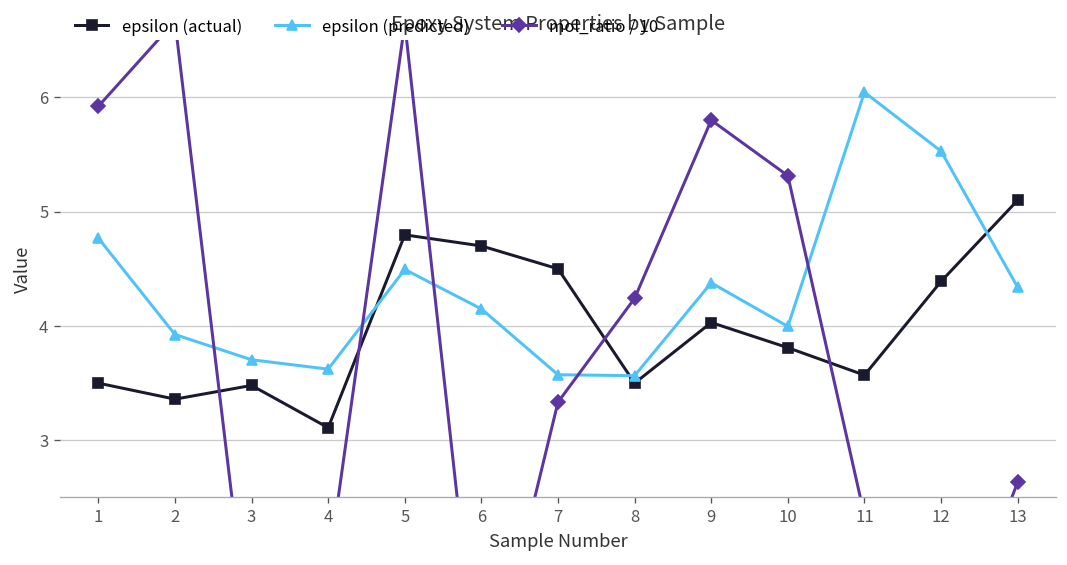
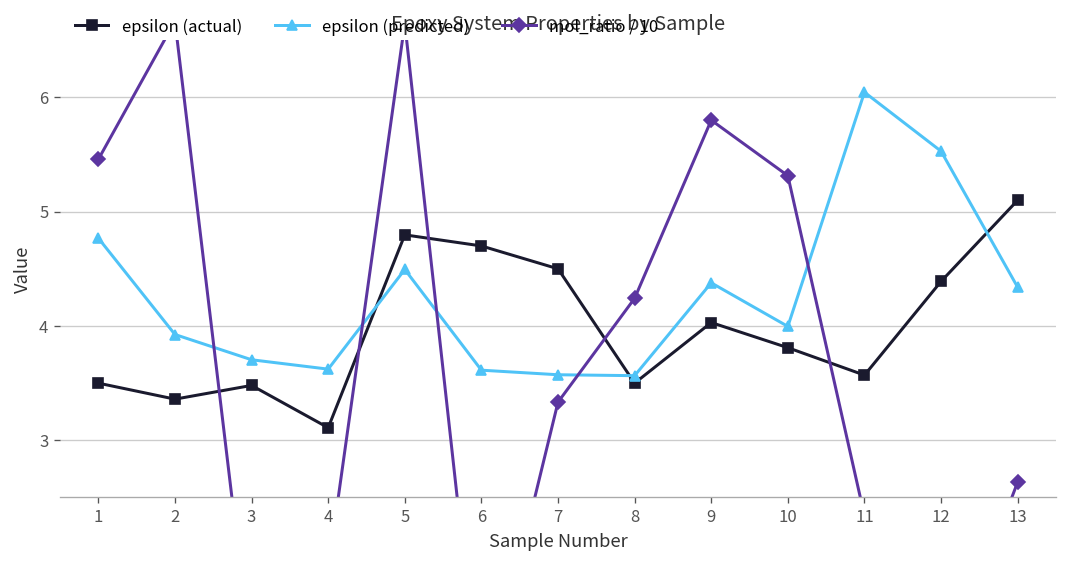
  {
    "epsilon (actual)": {
      "1": 3.5,
      "2": 3.4,
      "3": 3.5,
      "4": 3.1,
      "5": 4.8,
      "6": 4.7,
      "7": 4.5,
      "8": 3.5,
      "9": 4.0,
      "10": 3.8,
      "11": 3.6,
      "12": 4.4,
      "13": 5.1
    },
    "epsilon (predicted)": {
      "1": 4.8,
      "2": 3.9,
      "3": 3.7,
      "4": 3.6,
      "5": 4.5,
-     "6": 4.1,
+     "6": 3.6,
      "7": 3.6,
      "8": 3.6,
      "9": 4.4,
      "10": 4.0,
      "11": 6.0,
      "12": 5.5,
      "13": 4.3
    },
    "mol_ratio / 10": {
-     "1": 5.9,
+     "1": 5.5,
      "7": 3.3,
      "8": 4.2,
      "9": 5.8,
      "10": 5.3,
      "13": 2.6
    }
  }
